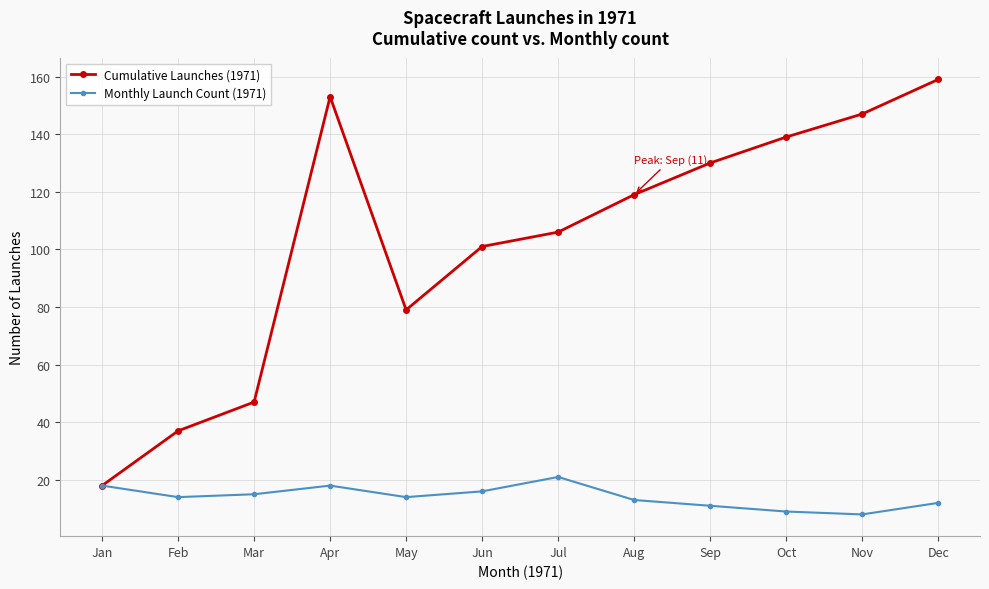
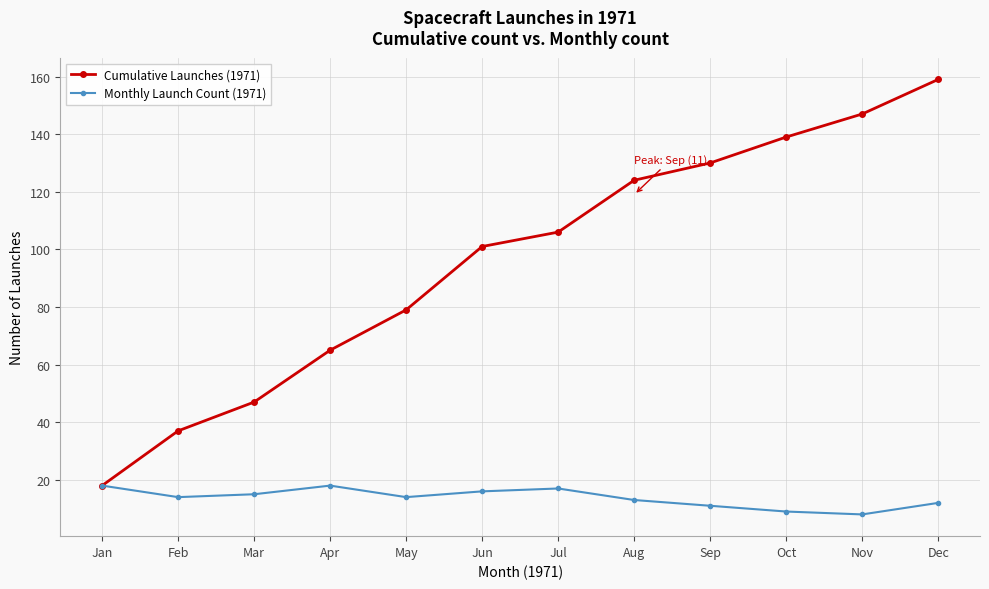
  {
    "Cumulative Launches (1971)": {
      "Feb": 37,
      "Mar": 47,
-     "Apr": 153,
+     "Apr": 65,
      "May": 79,
      "Jun": 101,
      "Jul": 106,
-     "Aug": 119,
+     "Aug": 124,
      "Oct": 139,
      "Nov": 147,
      "Dec": 159
    },
    "Monthly Launch Count (1971)": {
      "Feb": 14,
      "Mar": 15,
      "Apr": 18,
      "May": 14,
      "Jun": 16,
-     "Jul": 21,
+     "Jul": 17,
      "Aug": 13,
      "Sep": 11,
      "Oct": 9,
      "Nov": 8,
      "Dec": 12
    }
  }
